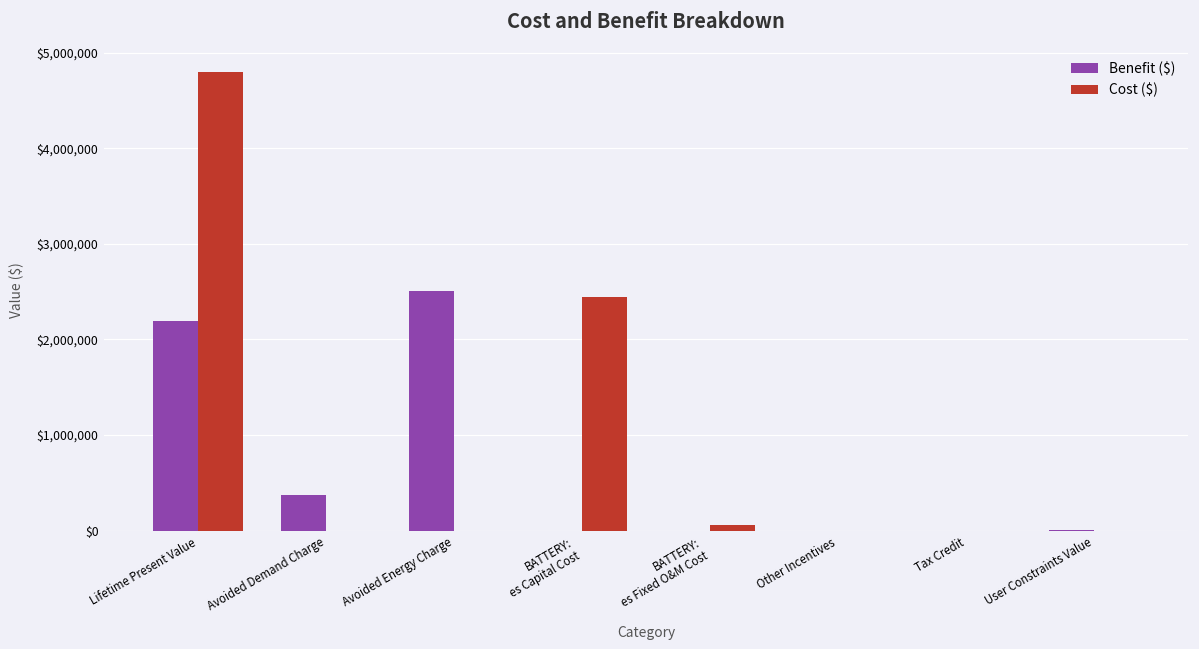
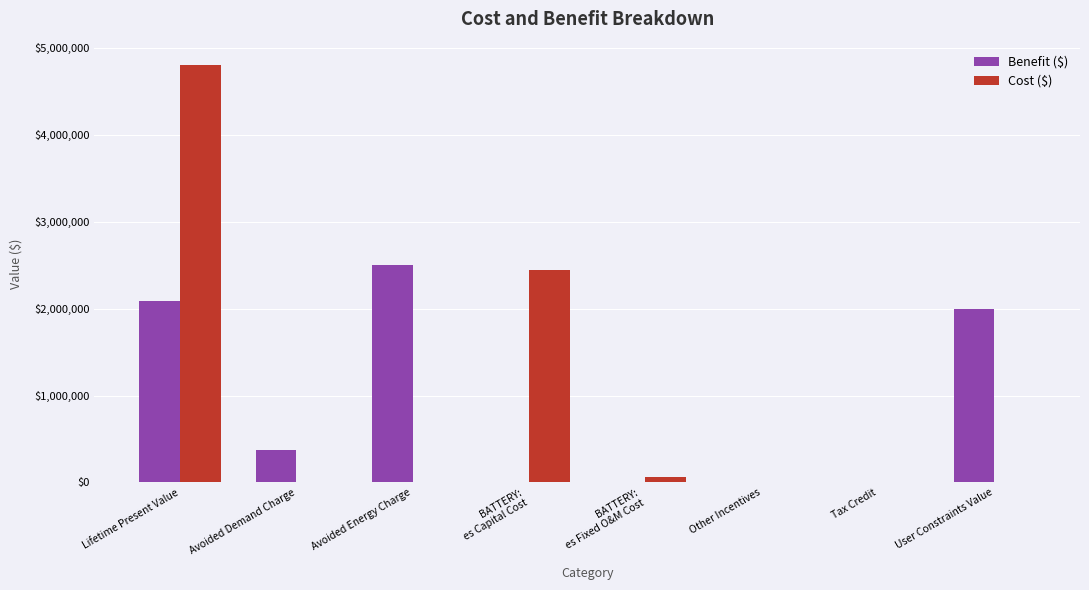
  {
    "Benefit ($)": {
-     "Lifetime Present Value": "$2,200,000",
+     "Lifetime Present Value": "$2,100,000",
      "Avoided Demand Charge": "$400,000",
      "Avoided Energy Charge": "$2,500,000",
      "BATTERY: es Capital Cost": "$0",
      "BATTERY: es Fixed O&M Cost": "$0",
-     "User Constraints Value": "$0"
+     "User Constraints Value": "$2,000,000"
    },
    "Cost ($)": {
      "Lifetime Present Value": "$4,800,000",
      "Avoided Demand Charge": "$0",
      "Avoided Energy Charge": "$0",
      "BATTERY: es Capital Cost": "$2,400,000",
      "BATTERY: es Fixed O&M Cost": "$100,000",
      "Other Incentives": "$0",
      "Tax Credit": "$0",
      "User Constraints Value": "$0"
    }
  }
